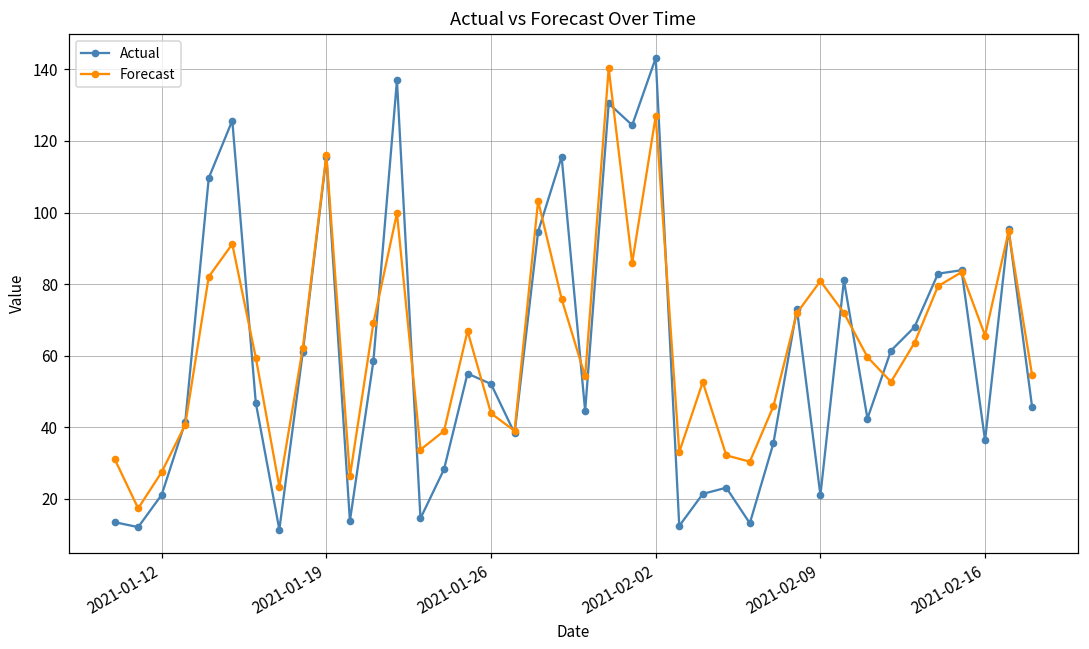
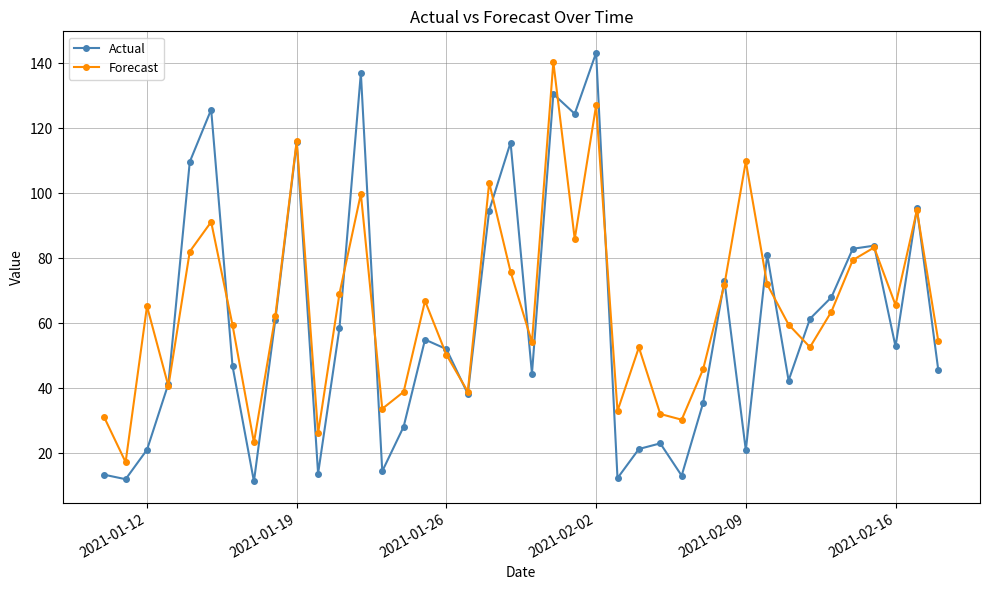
  {
    "Actual": {
      "2021-01-12": 21,
      "2021-01-26": 52,
      "2021-02-02": 143,
      "2021-02-09": 21,
-     "2021-02-16": 36
+     "2021-02-16": 53
    },
    "Forecast": {
-     "2021-01-12": 27,
-     "2021-01-26": 44,
+     "2021-01-12": 65,
+     "2021-01-26": 50,
      "2021-02-02": 127,
-     "2021-02-09": 81,
+     "2021-02-09": 110,
      "2021-02-16": 66
    }
  }
